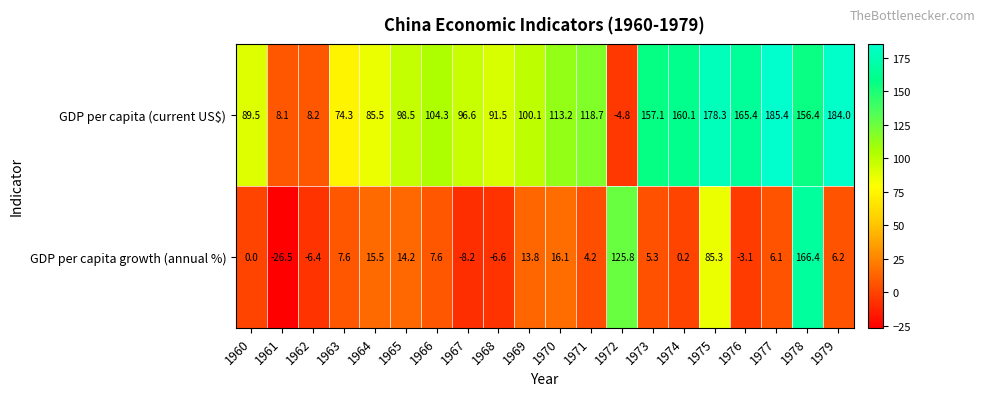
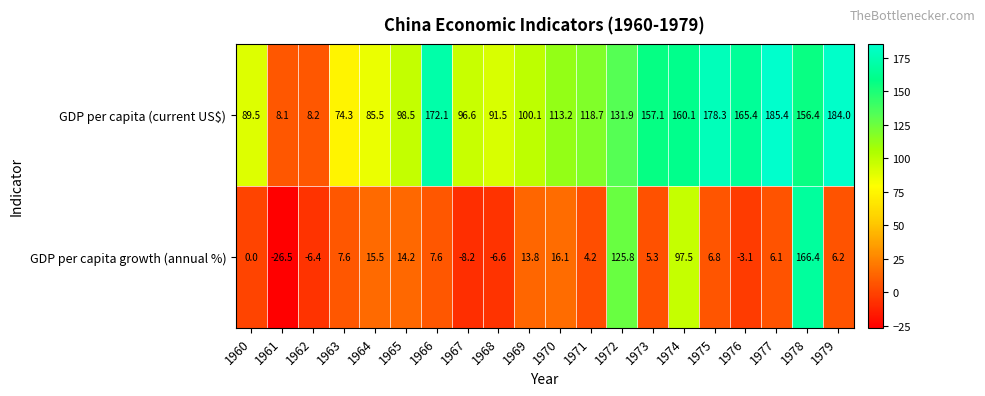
  {
    "GDP per capita (current US$)": {
      "1960": 89.5,
      "1961": 8.1,
      "1962": 8.2,
      "1963": 74.3,
      "1964": 85.5,
      "1965": 98.5,
-     "1966": 104.3,
+     "1966": 172.1,
      "1967": 96.6,
      "1968": 91.5,
      "1969": 100.1,
      "1970": 113.2,
      "1971": 118.7,
-     "1972": -4.8,
+     "1972": 131.9,
      "1973": 157.1,
      "1974": 160.1,
      "1975": 178.3,
      "1976": 165.4,
      "1977": 185.4,
      "1978": 156.4,
      "1979": 184.0
    },
    "GDP per capita growth (annual %)": {
      "1960": 0.0,
      "1961": -26.5,
      "1962": -6.4,
      "1963": 7.6,
      "1964": 15.5,
      "1965": 14.2,
      "1966": 7.6,
      "1967": -8.2,
      "1968": -6.6,
      "1969": 13.8,
      "1970": 16.1,
      "1971": 4.2,
      "1972": 125.8,
      "1973": 5.3,
-     "1974": 0.2,
-     "1975": 85.3,
+     "1974": 97.5,
+     "1975": 6.8,
      "1976": -3.1,
      "1977": 6.1,
      "1978": 166.4,
      "1979": 6.2
    }
  }
